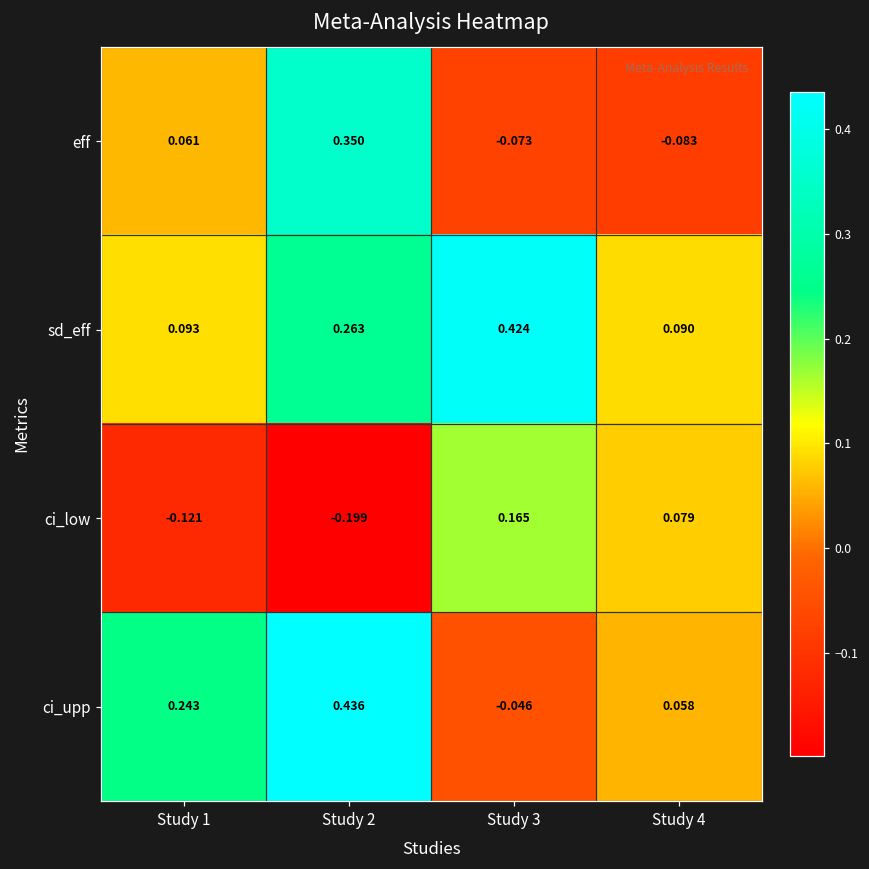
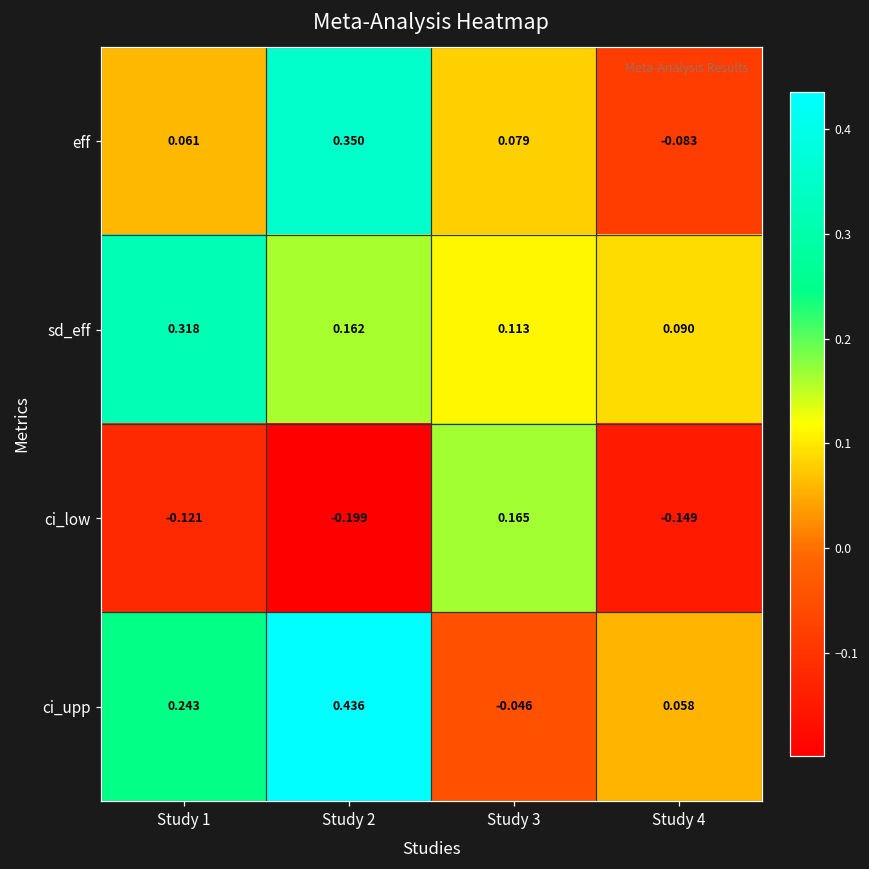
  {
    "eff": {
      "Study 1": 0.061,
      "Study 2": 0.350,
-     "Study 3": -0.073
+     "Study 3": 0.079
    },
    "sd_eff": {
-     "Study 1": 0.093,
-     "Study 2": 0.263,
-     "Study 3": 0.424,
+     "Study 1": 0.318,
+     "Study 2": 0.162,
+     "Study 3": 0.113,
      "Study 4": 0.090
    },
    "ci_low": {
      "Study 1": -0.121,
      "Study 2": -0.199,
      "Study 3": 0.165,
-     "Study 4": 0.079
+     "Study 4": -0.149
    },
    "ci_upp": {
      "Study 1": 0.243,
      "Study 2": 0.436,
      "Study 3": -0.046,
      "Study 4": 0.058
    }
  }
